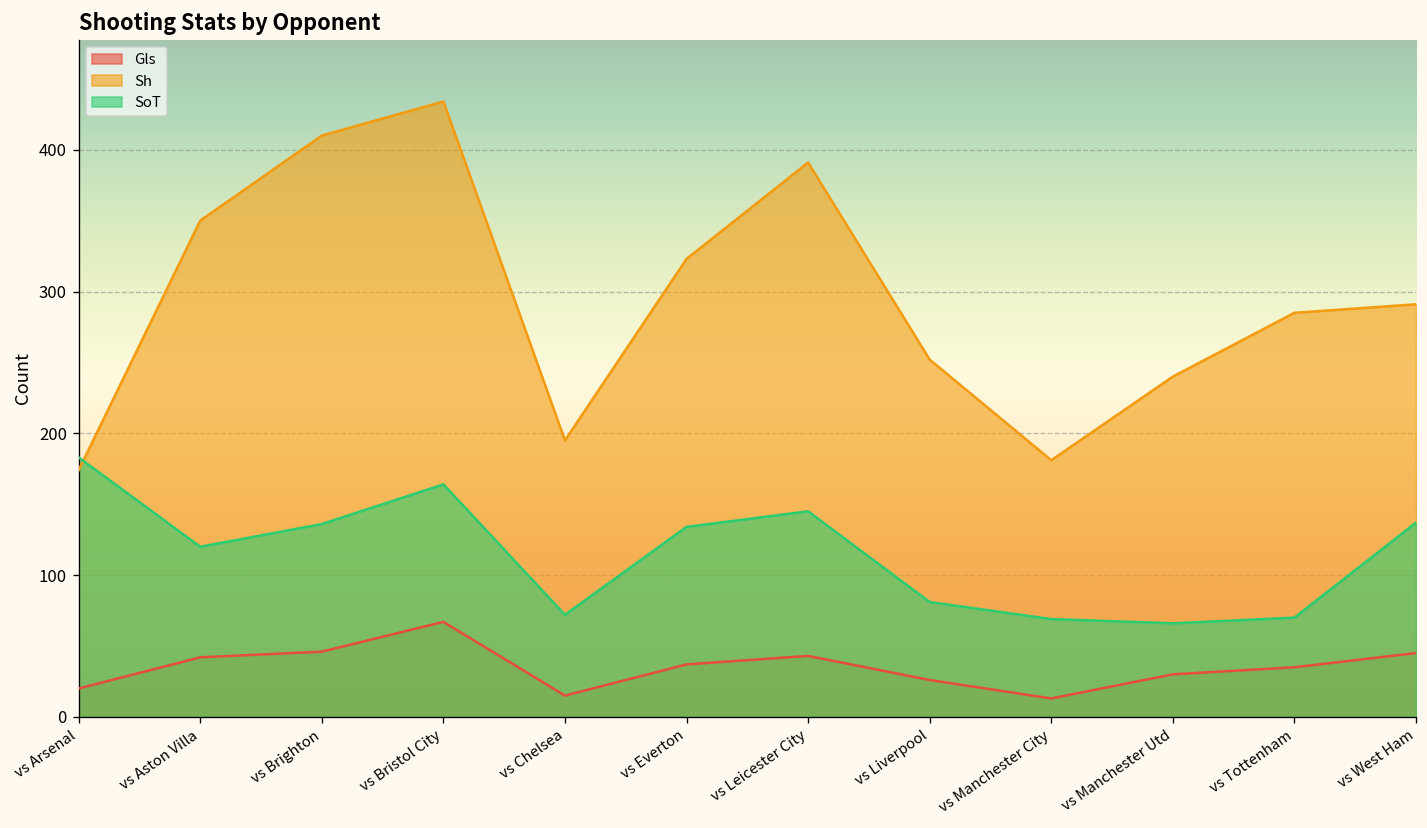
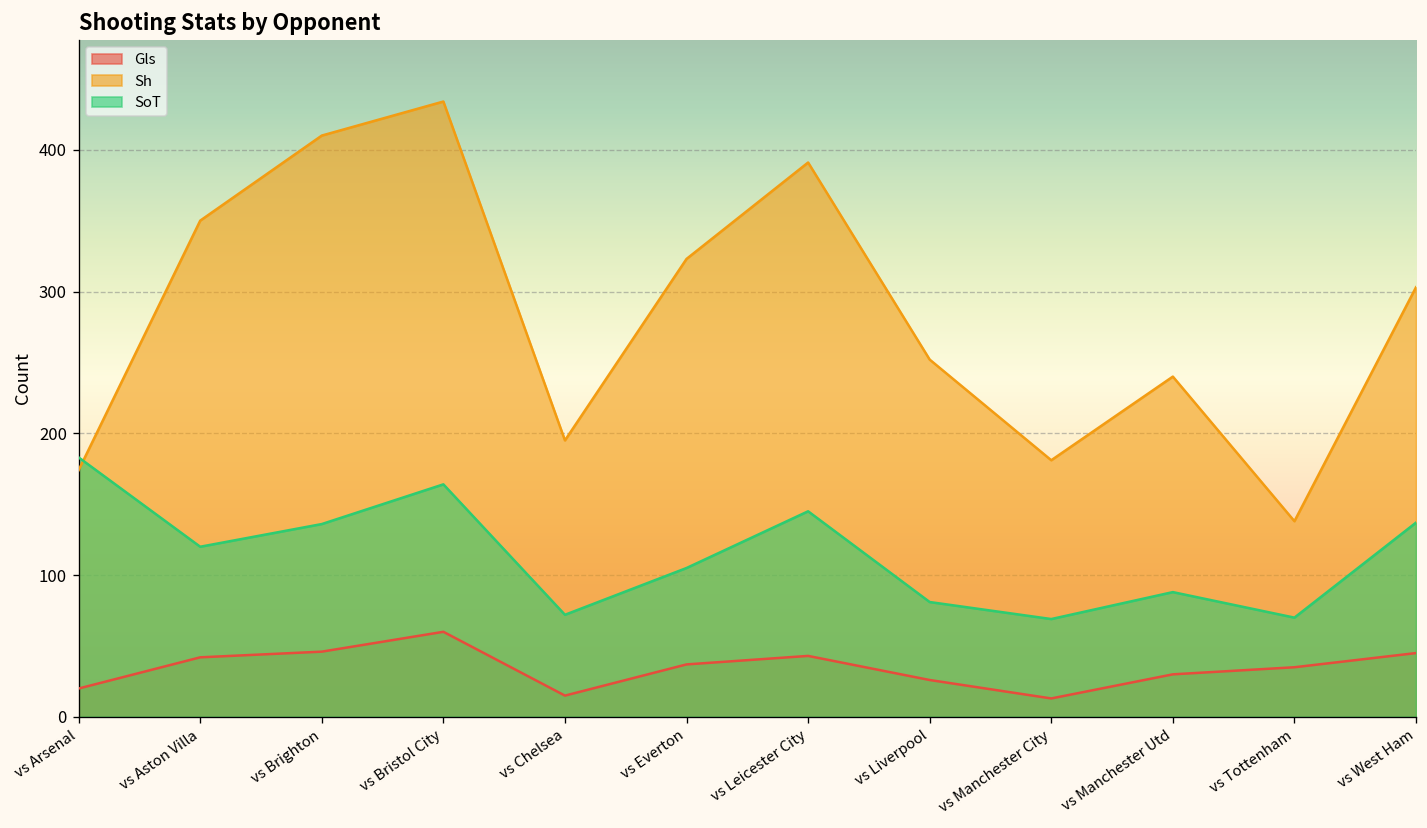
  {
    "Gls": {
      "vs Arsenal": 20,
      "vs Aston Villa": 42,
      "vs Brighton": 46,
-     "vs Bristol City": 67,
+     "vs Bristol City": 60,
      "vs Chelsea": 15,
      "vs Everton": 37,
      "vs Leicester City": 43,
      "vs Liverpool": 26,
      "vs Manchester City": 13,
      "vs Manchester Utd": 30,
      "vs Tottenham": 35,
      "vs West Ham": 45
    },
    "Sh": {
      "vs Arsenal": 174,
      "vs Aston Villa": 350,
      "vs Brighton": 410,
      "vs Bristol City": 434,
      "vs Chelsea": 195,
      "vs Everton": 323,
      "vs Leicester City": 391,
      "vs Liverpool": 252,
      "vs Manchester City": 181,
      "vs Manchester Utd": 240,
-     "vs Tottenham": 285,
-     "vs West Ham": 291
+     "vs Tottenham": 138,
+     "vs West Ham": 303
    },
    "SoT": {
      "vs Arsenal": 183,
      "vs Aston Villa": 120,
      "vs Brighton": 136,
      "vs Bristol City": 164,
      "vs Chelsea": 72,
-     "vs Everton": 134,
+     "vs Everton": 105,
      "vs Leicester City": 145,
      "vs Liverpool": 81,
      "vs Manchester City": 69,
-     "vs Manchester Utd": 66,
+     "vs Manchester Utd": 88,
      "vs Tottenham": 70,
      "vs West Ham": 137
    }
  }
